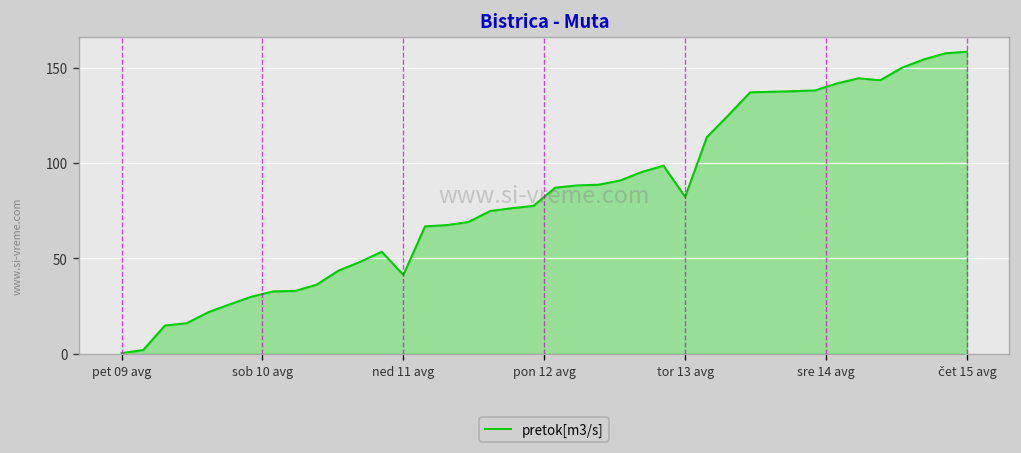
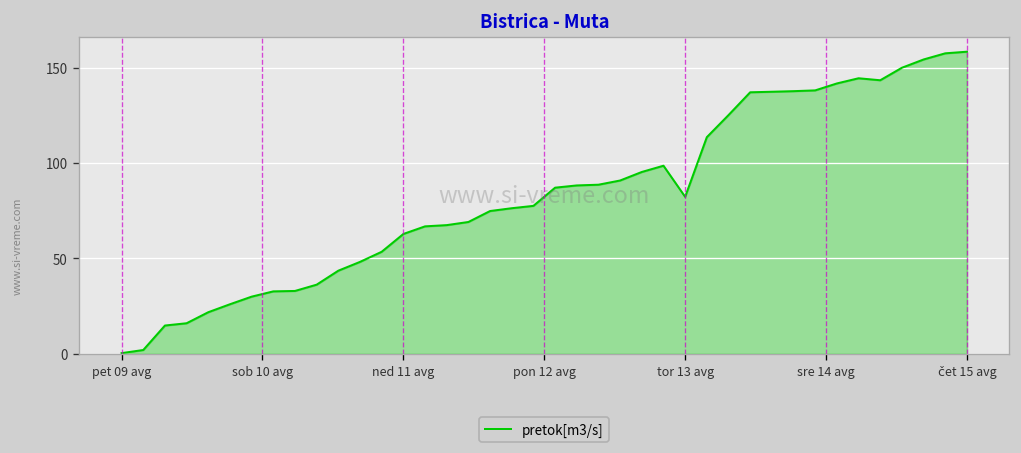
  {
    "pet 09 avg": 0,
-   "ned 11 avg": 41,
+   "ned 11 avg": 63,
    "tor 13 avg": 82,
    "čet 15 avg": 158
  }
